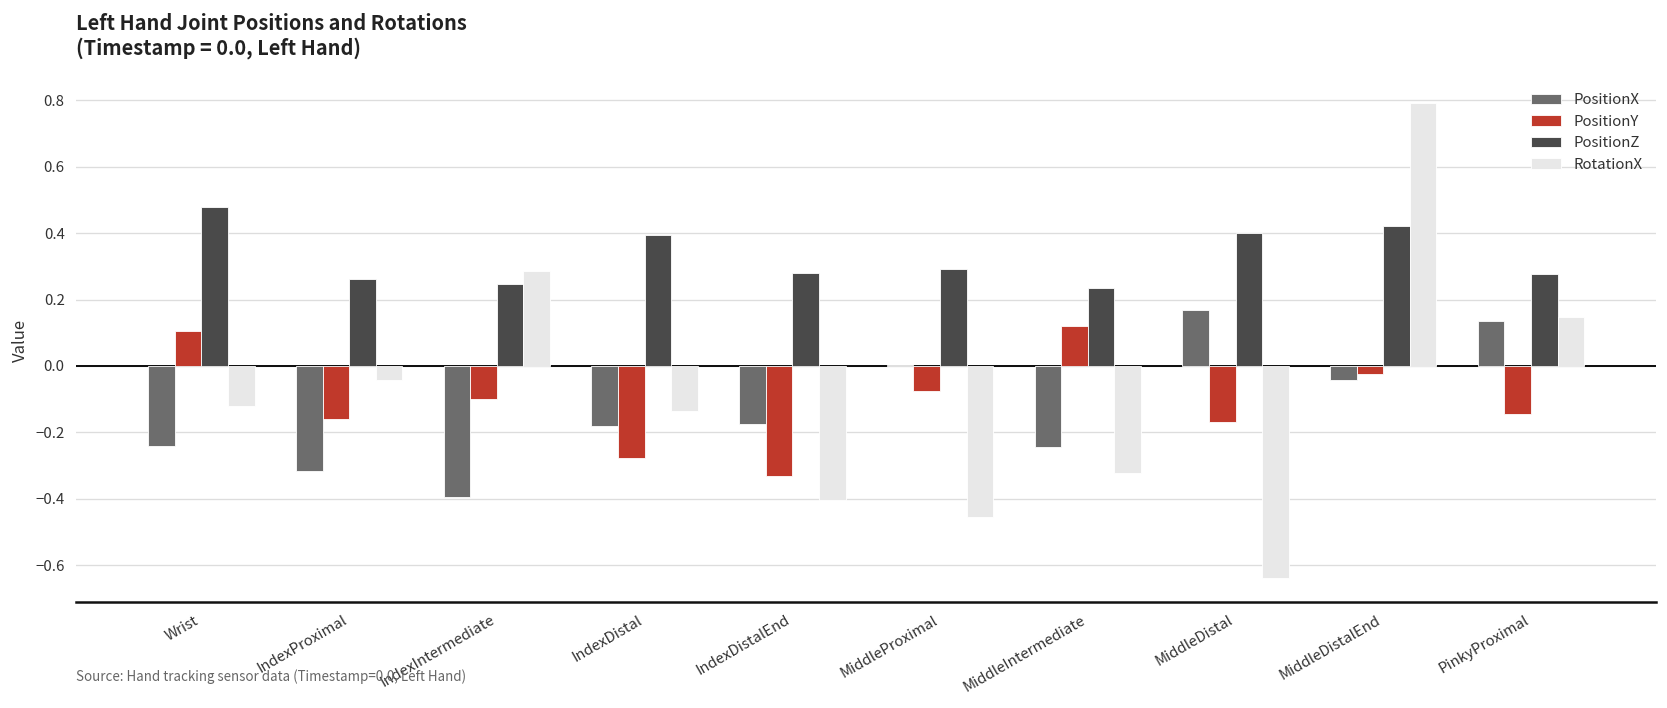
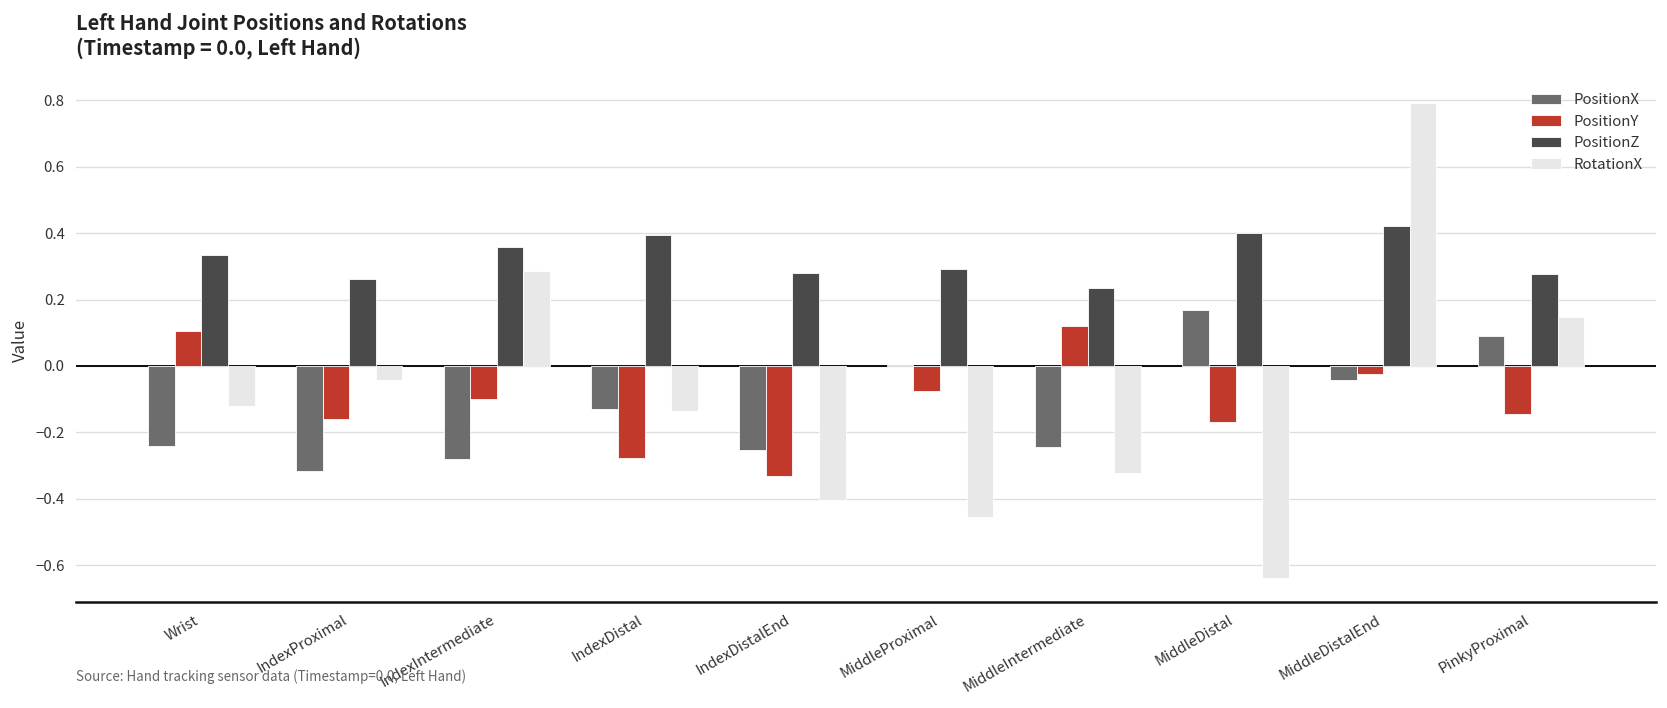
  {
    "PositionX": {
      "Wrist": -0.24,
      "IndexProximal": -0.32,
-     "IndexIntermediate": -0.40,
-     "IndexDistal": -0.18,
-     "IndexDistalEnd": -0.17,
+     "IndexIntermediate": -0.28,
+     "IndexDistal": -0.13,
+     "IndexDistalEnd": -0.25,
      "MiddleIntermediate": -0.25,
      "MiddleDistal": 0.17,
      "MiddleDistalEnd": -0.04,
-     "PinkyProximal": 0.13
+     "PinkyProximal": 0.09
    },
    "PositionY": {
      "Wrist": 0.11,
      "IndexProximal": -0.16,
      "IndexIntermediate": -0.10,
      "IndexDistal": -0.28,
      "IndexDistalEnd": -0.33,
      "MiddleProximal": -0.07,
      "MiddleIntermediate": 0.12,
      "MiddleDistal": -0.17,
      "MiddleDistalEnd": -0.02,
      "PinkyProximal": -0.14
    },
    "PositionZ": {
-     "Wrist": 0.48,
+     "Wrist": 0.34,
      "IndexProximal": 0.26,
-     "IndexIntermediate": 0.25,
+     "IndexIntermediate": 0.36,
      "IndexDistal": 0.39,
      "IndexDistalEnd": 0.28,
      "MiddleProximal": 0.29,
      "MiddleIntermediate": 0.23,
      "MiddleDistal": 0.40,
      "MiddleDistalEnd": 0.42,
      "PinkyProximal": 0.28
    },
    "RotationX": {
      "Wrist": -0.12,
      "IndexProximal": -0.04,
      "IndexIntermediate": 0.29,
      "IndexDistal": -0.14,
      "IndexDistalEnd": -0.40,
      "MiddleProximal": -0.46,
      "MiddleIntermediate": -0.32,
      "MiddleDistal": -0.64,
      "MiddleDistalEnd": 0.79,
      "PinkyProximal": 0.15
    }
  }
